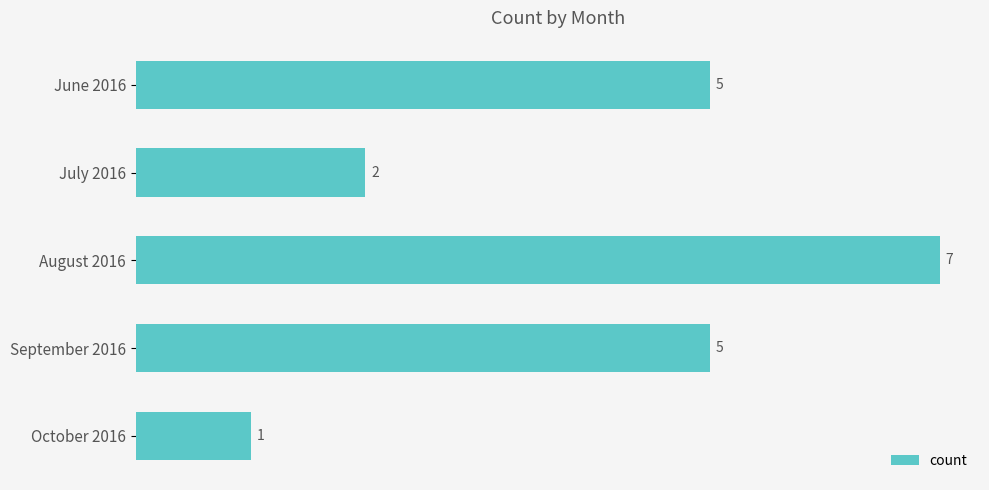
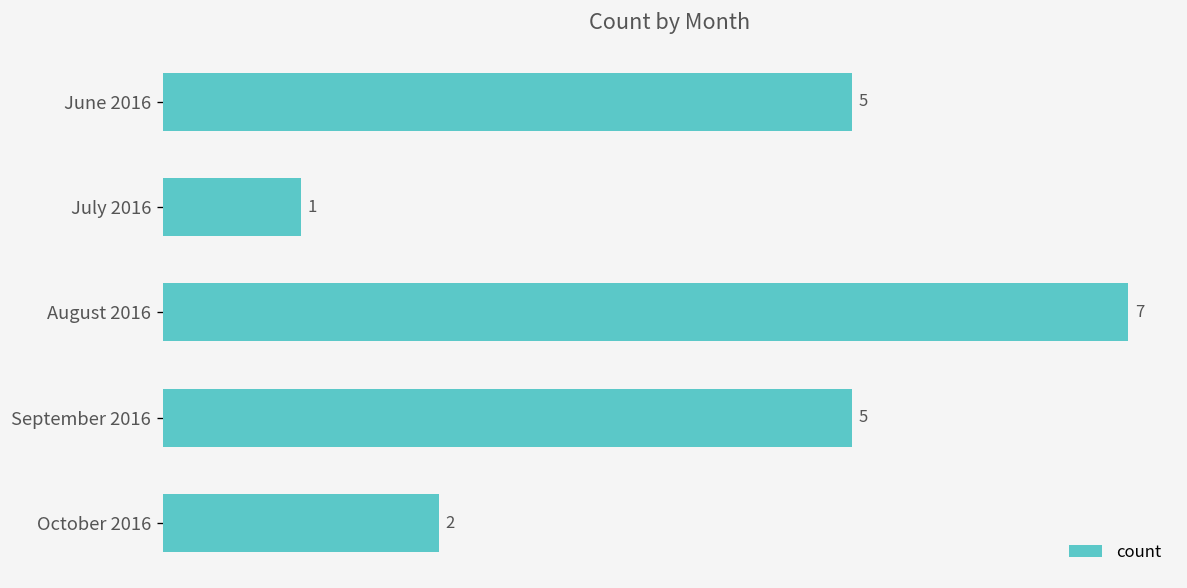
  {
    "June 2016": 5,
-   "July 2016": 2,
+   "July 2016": 1,
    "August 2016": 7,
    "September 2016": 5,
-   "October 2016": 1
+   "October 2016": 2
  }
